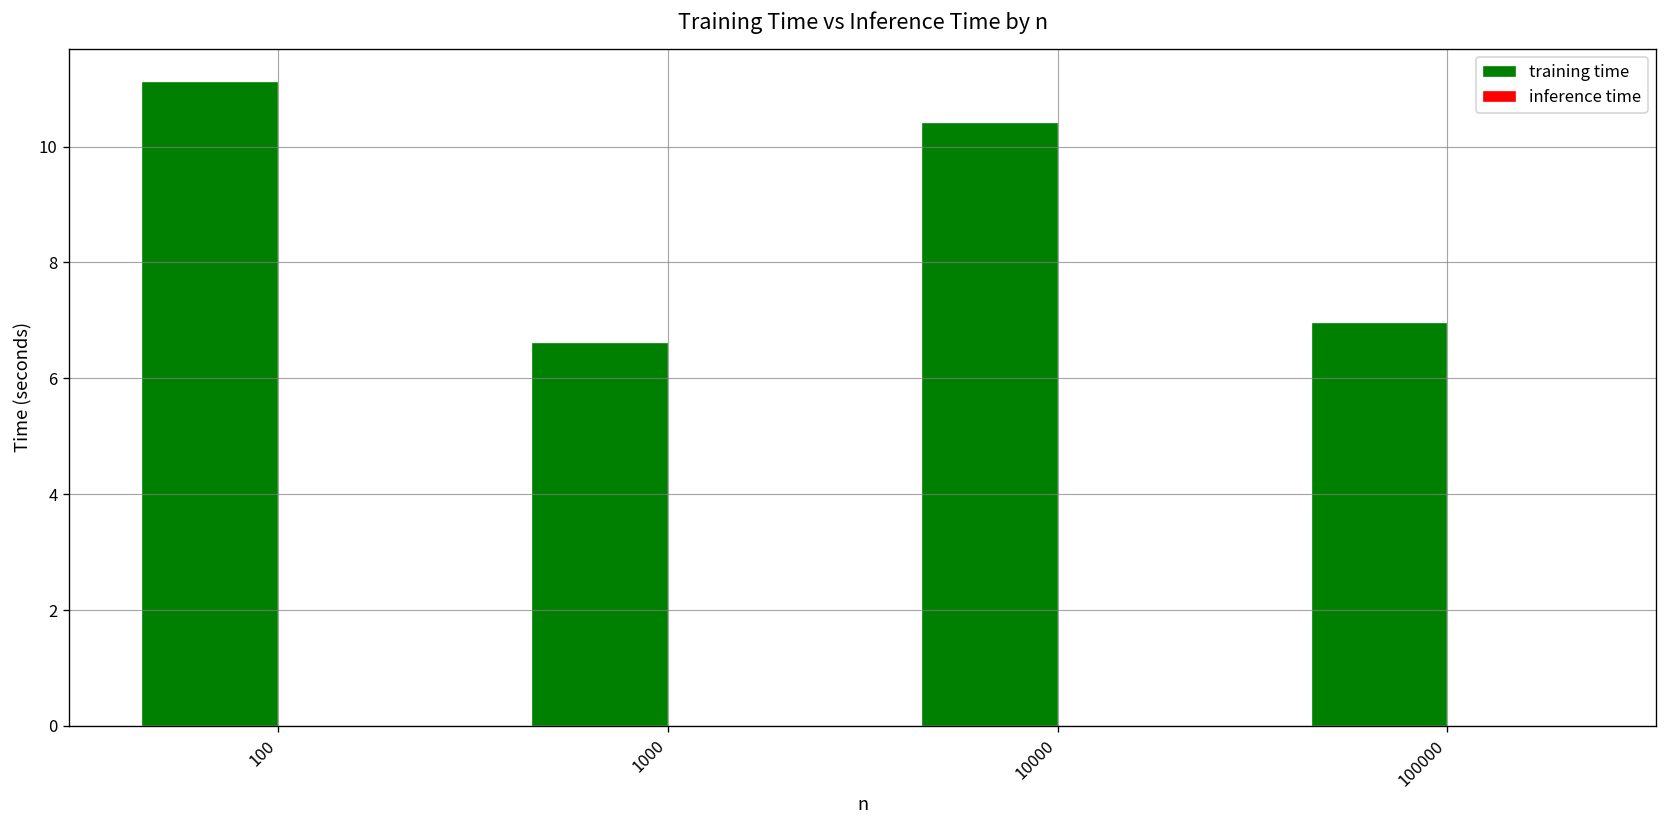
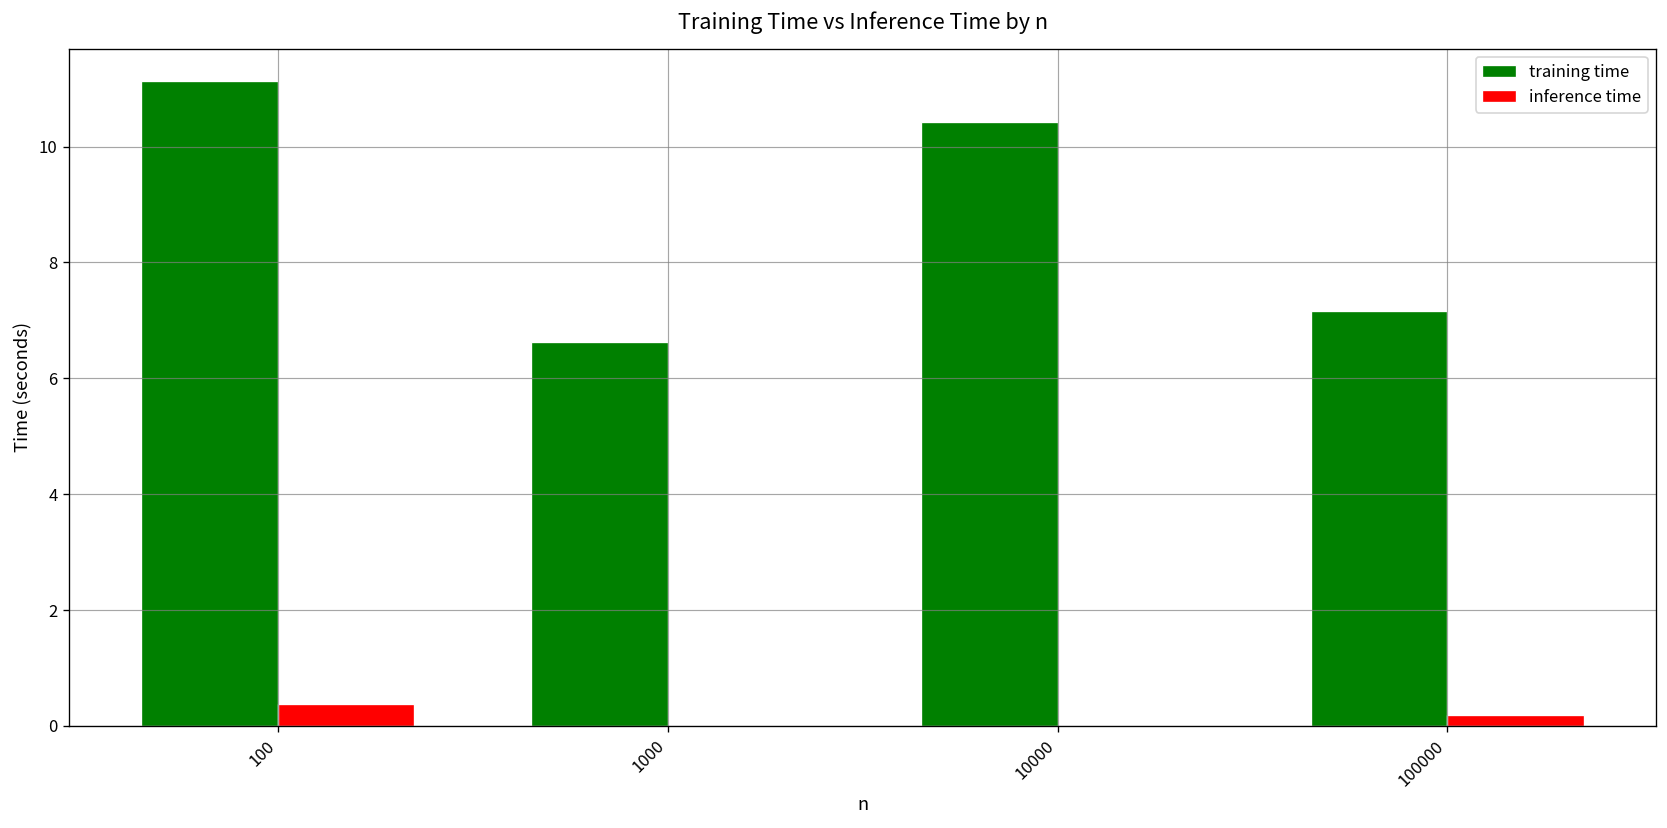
  {
    "training time": {
      "100": 11.1,
      "1000": 6.6,
      "10000": 10.4,
-     "100000": 7.0
+     "100000": 7.2
    },
    "inference time": {
-     "100": 0.0,
-     "100000": 0.0
+     "100": 0.4,
+     "100000": 0.2
    }
  }
